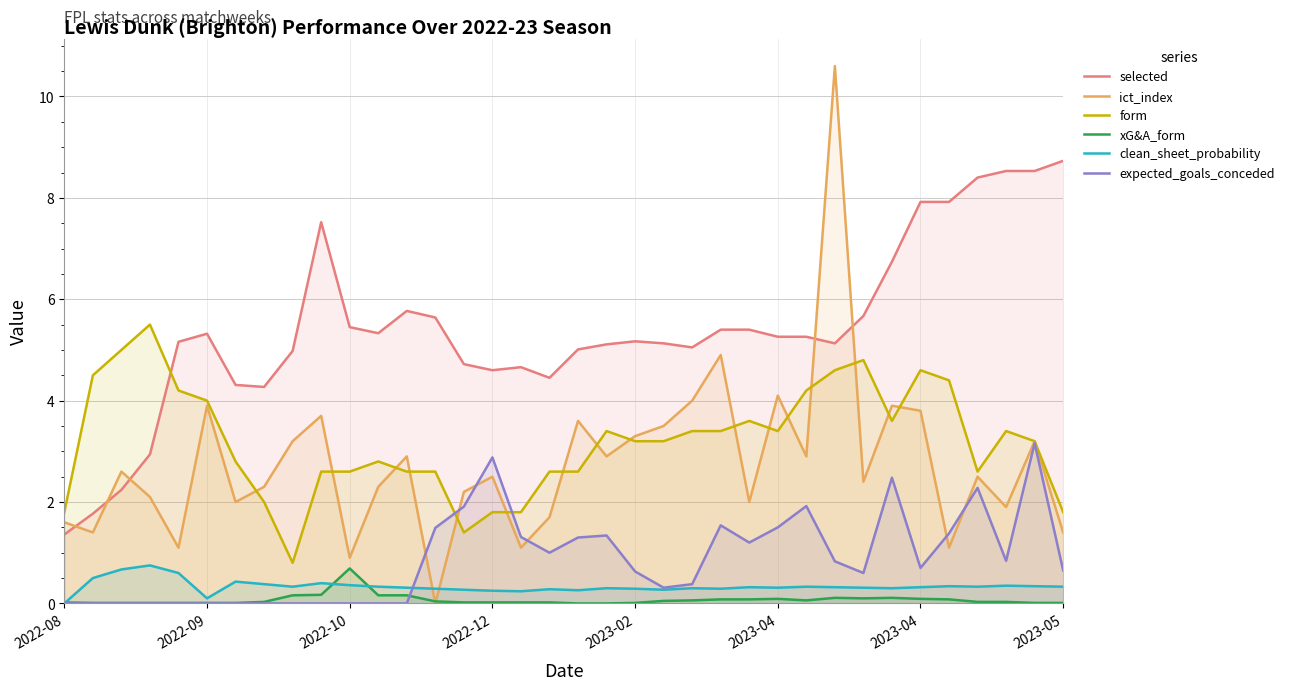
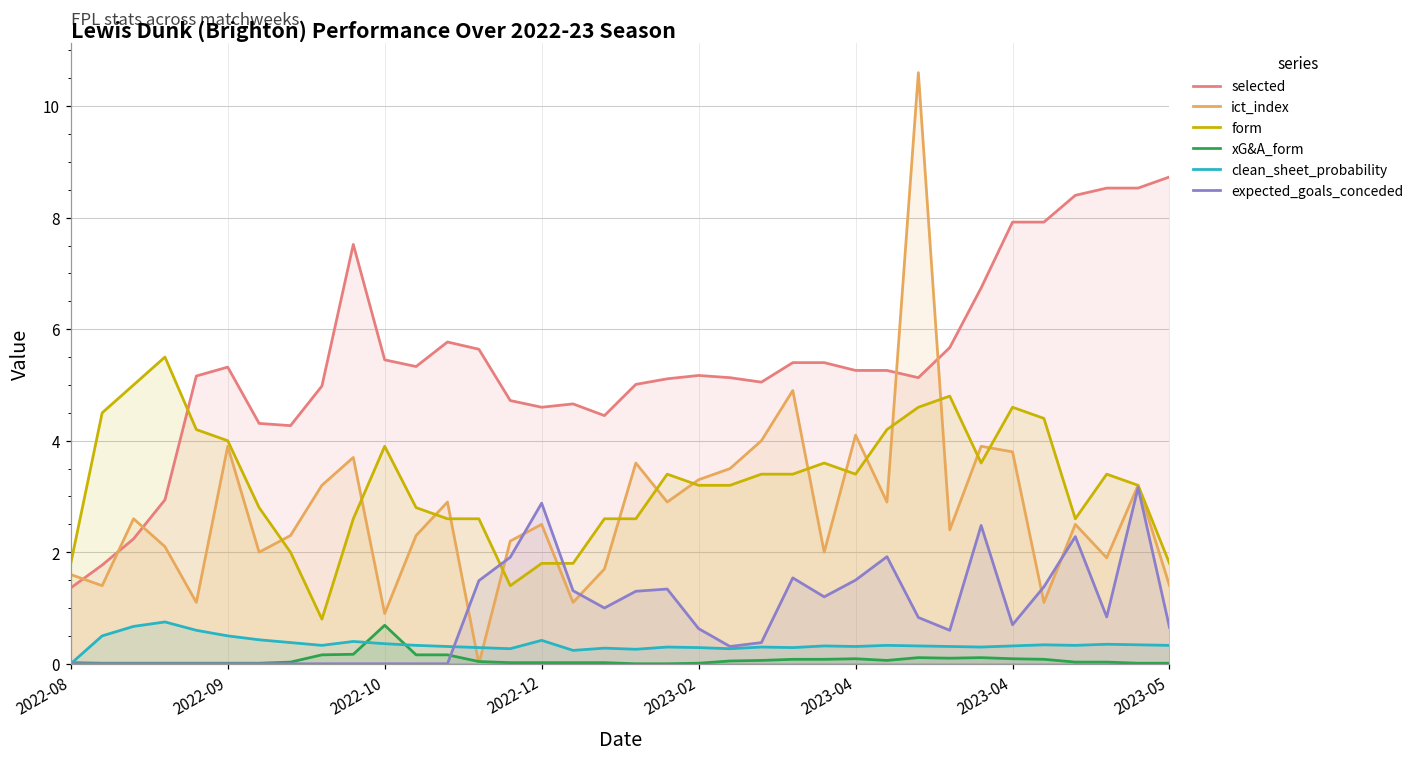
  {
    "form": {
      "2022-08": 1.8,
      "2022-09": 4.0,
-     "2022-10": 2.6,
+     "2022-10": 3.9,
      "2022-12": 1.8,
      "2023-02": 3.2,
      "2023-05": 1.8
    },
    "xG&A_form": {
      "2022-10": 0.7,
      "2022-12": 0.0,
      "2023-02": 0.0,
      "2023-05": 0.0
    },
    "clean_sheet_probability": {
-     "2022-09": 0.1,
+     "2022-09": 0.5,
      "2022-10": 0.4,
-     "2022-12": 0.3,
+     "2022-12": 0.4,
      "2023-02": 0.3,
      "2023-05": 0.3
    },
    "expected_goals_conceded": {
      "2022-10": 0.0,
      "2022-12": 2.9,
      "2023-02": 0.6,
      "2023-05": 0.7
    }
  }
